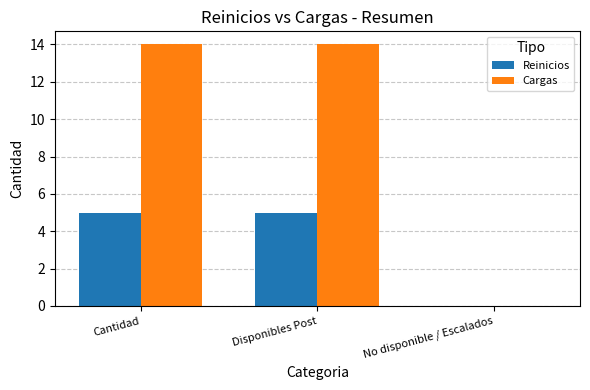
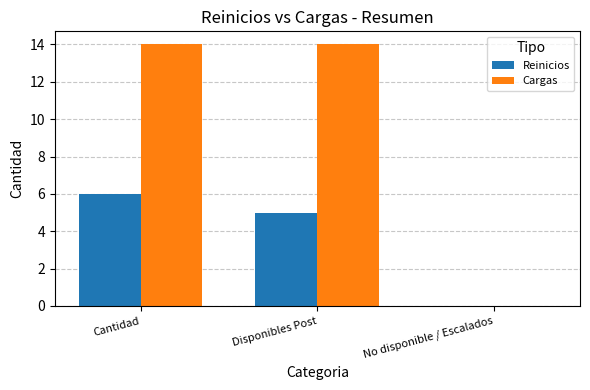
  {
    "Reinicios": {
-     "Cantidad": 5,
+     "Cantidad": 6,
      "Disponibles Post": 5,
      "No disponible / Escalados": 0
    },
    "Cargas": {
      "Cantidad": 14,
      "Disponibles Post": 14,
      "No disponible / Escalados": 0
    }
  }
